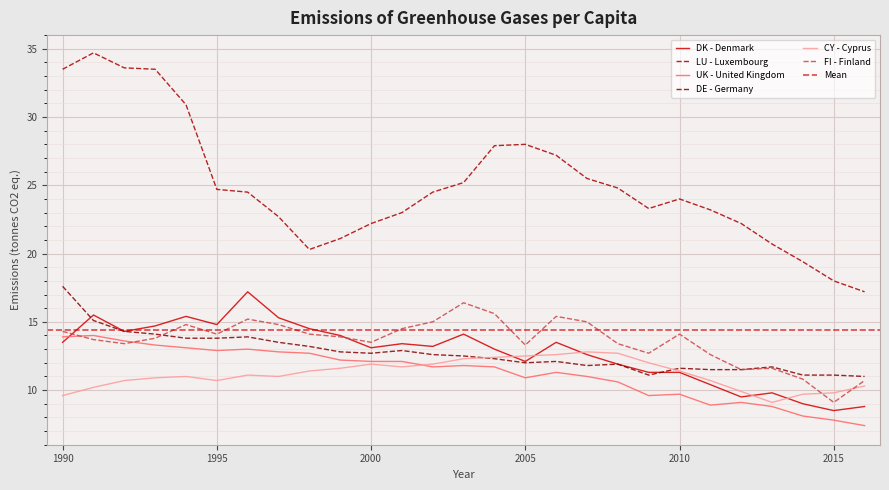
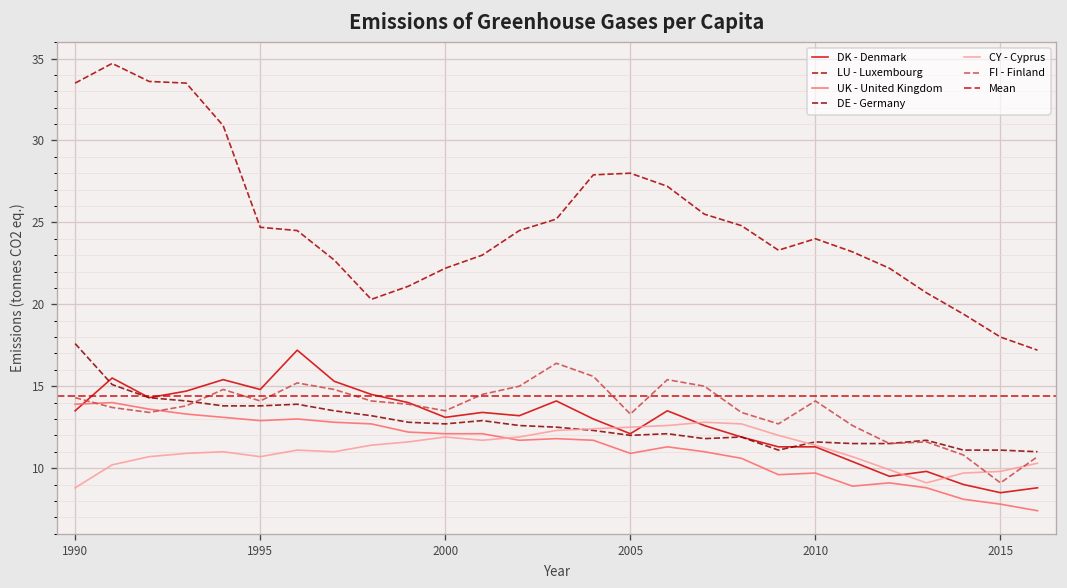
  {
    "UK - United Kingdom": {
      "1990": 13.9,
      "1995": 12.9,
      "2000": 12.1,
      "2005": 10.9,
      "2010": 9.7,
      "2015": 7.8
    },
    "CY - Cyprus": {
-     "1990": 9.6,
+     "1990": 8.8,
      "1995": 10.7,
      "2000": 11.9,
      "2005": 12.5,
      "2015": 9.8
    },
    "FI - Finland": {
      "1990": 14.3,
      "1995": 14.1,
      "2000": 13.5,
      "2005": 13.3,
      "2010": 14.1,
      "2015": 9.1
    }
  }
